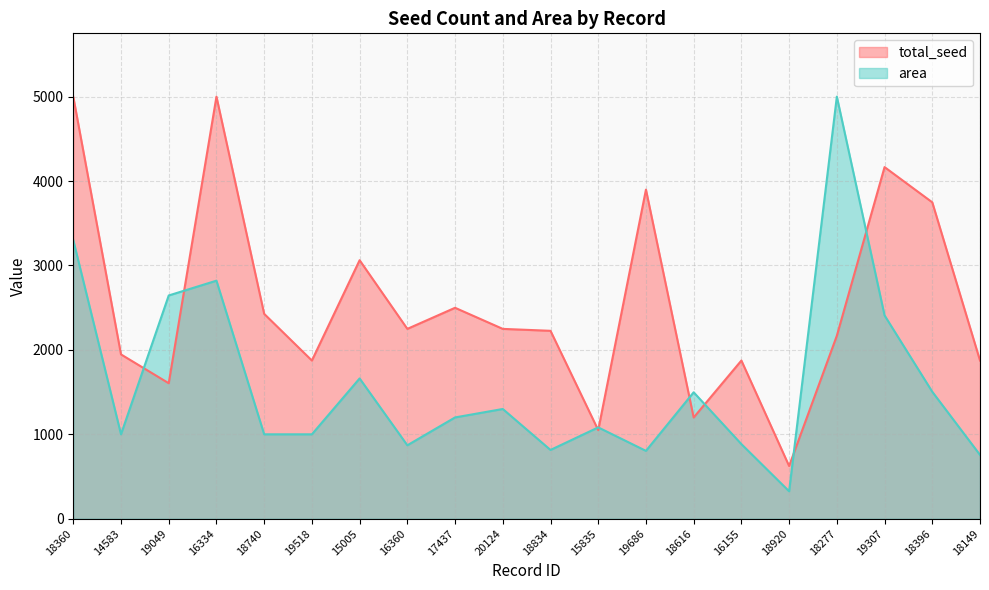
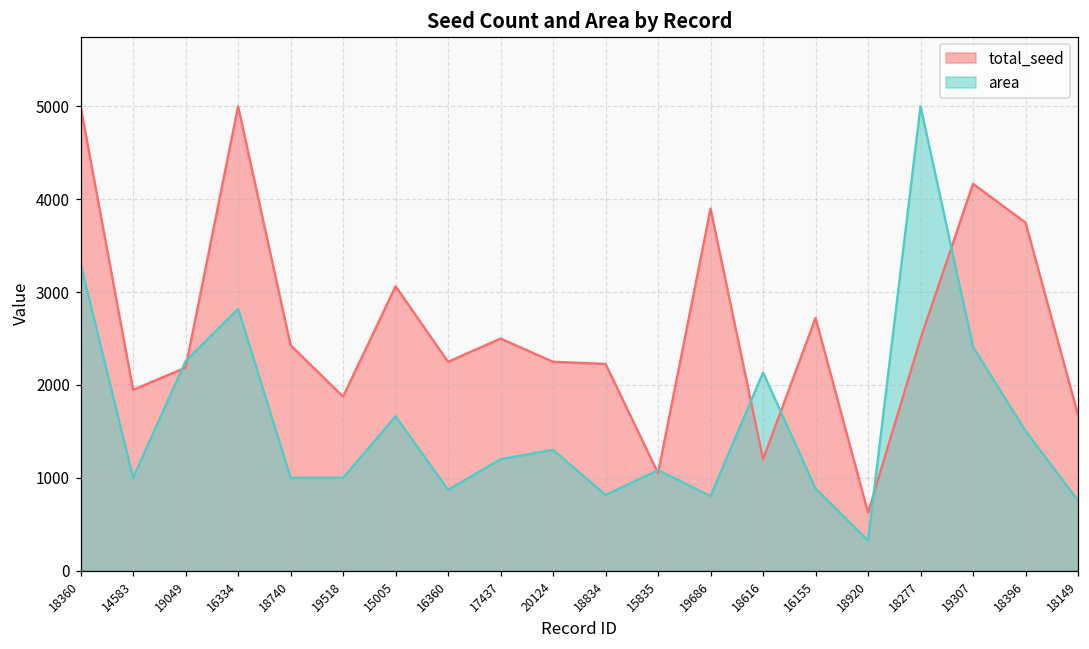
  {
    "total_seed": {
      "18360": 5000,
      "14583": 1900,
-     "19049": 1600,
+     "19049": 2200,
      "16334": 5000,
      "18740": 2400,
      "19518": 1900,
      "15005": 3100,
      "16360": 2200,
      "17437": 2500,
      "20124": 2200,
      "18834": 2200,
      "15835": 1000,
      "19686": 3900,
      "18616": 1200,
-     "16155": 1900,
+     "16155": 2700,
      "18920": 600,
-     "18277": 2200,
+     "18277": 2500,
      "19307": 4200,
      "18396": 3700,
-     "18149": 1900
+     "18149": 1700
    },
    "area": {
      "18360": 3300,
      "14583": 1000,
-     "19049": 2600,
+     "19049": 2300,
      "16334": 2800,
      "18740": 1000,
      "19518": 1000,
      "15005": 1700,
      "16360": 900,
      "17437": 1200,
      "20124": 1300,
      "18834": 800,
      "15835": 1100,
      "19686": 800,
-     "18616": 1500,
+     "18616": 2100,
      "16155": 900,
      "18920": 300,
      "18277": 5000,
      "19307": 2400,
      "18396": 1500,
      "18149": 800
    }
  }
